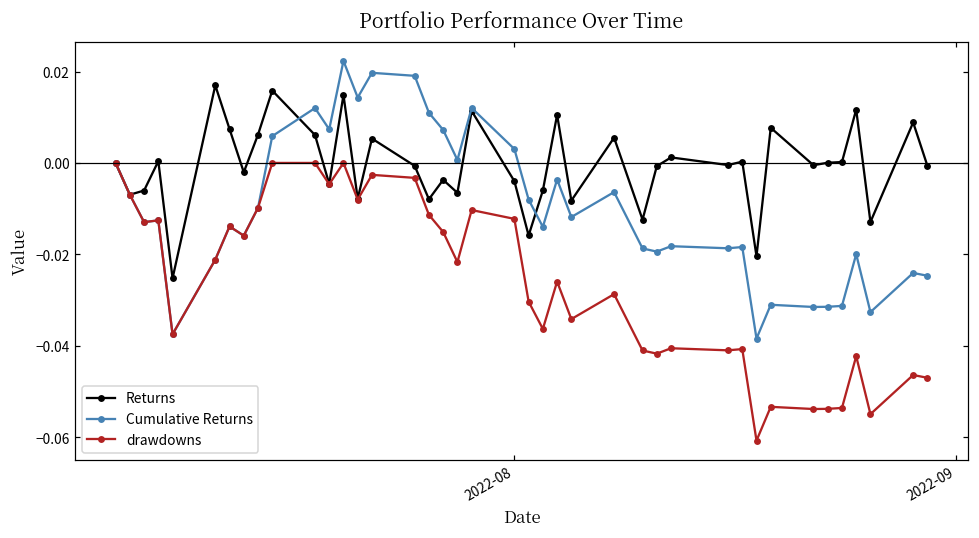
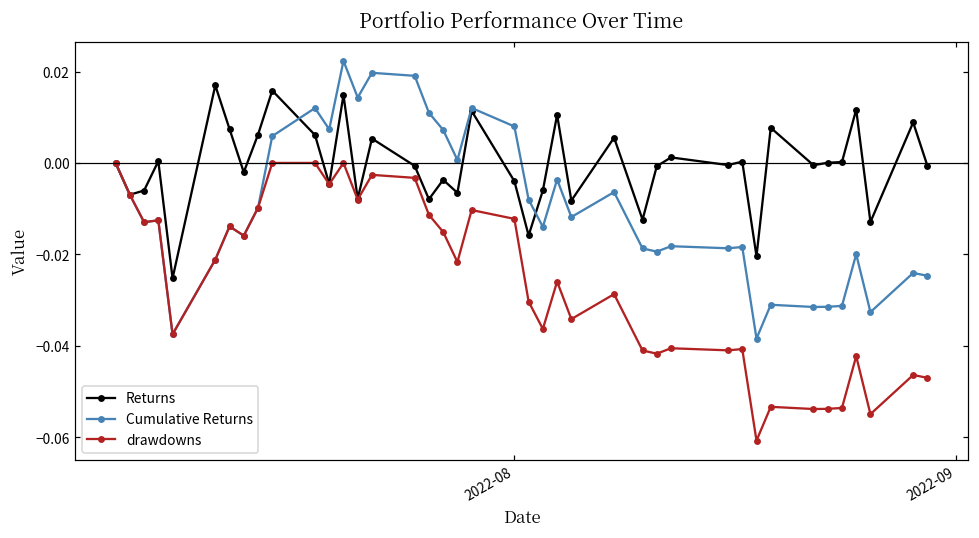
  {
    "Returns": {
      "2022-08": -0.004
    },
    "Cumulative Returns": {
-     "2022-08": 0.003
+     "2022-08": 0.008
    },
    "drawdowns": {
      "2022-08": -0.012
    }
  }
